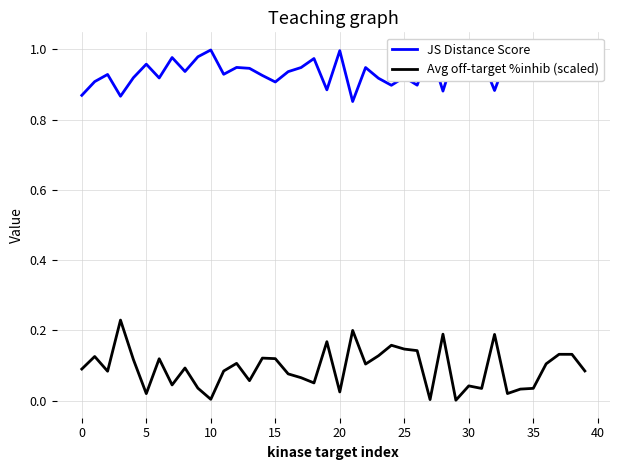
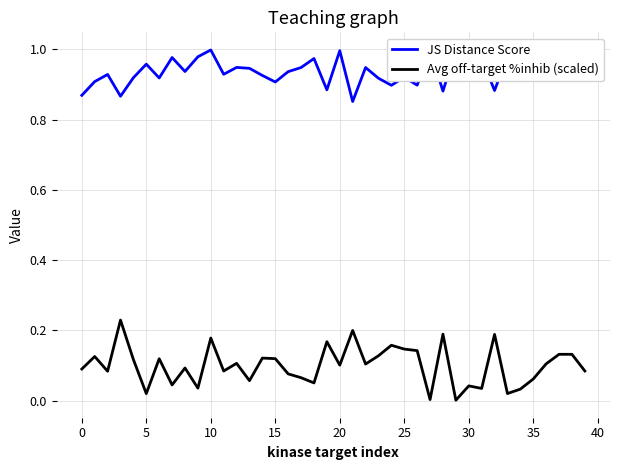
  {
    "JS Distance Score": {
      "0": 0.87,
      "5": 0.96,
      "10": 1.00,
      "15": 0.91,
      "20": 1.00
    },
    "Avg off-target %inhib (scaled)": {
      "0": 0.09,
      "5": 0.02,
-     "10": 0.00,
+     "10": 0.18,
      "15": 0.12,
-     "20": 0.03,
+     "20": 0.10,
      "25": 0.15,
      "30": 0.04,
-     "35": 0.04
+     "35": 0.06
    }
  }
